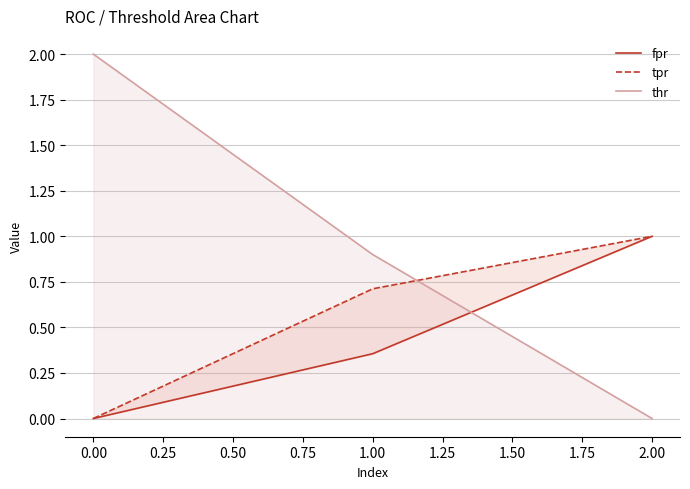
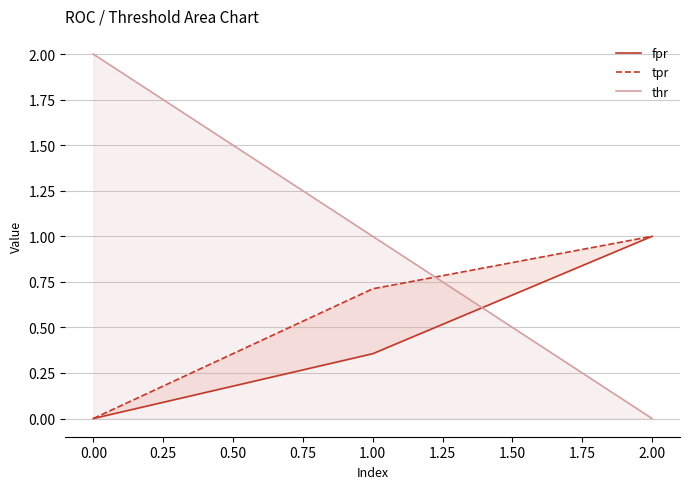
  {
    "thr": {
      "0.00": 2.0,
-     "1.00": 0.9,
+     "1.00": 1.0,
      "2.00": 0.0
    }
  }
